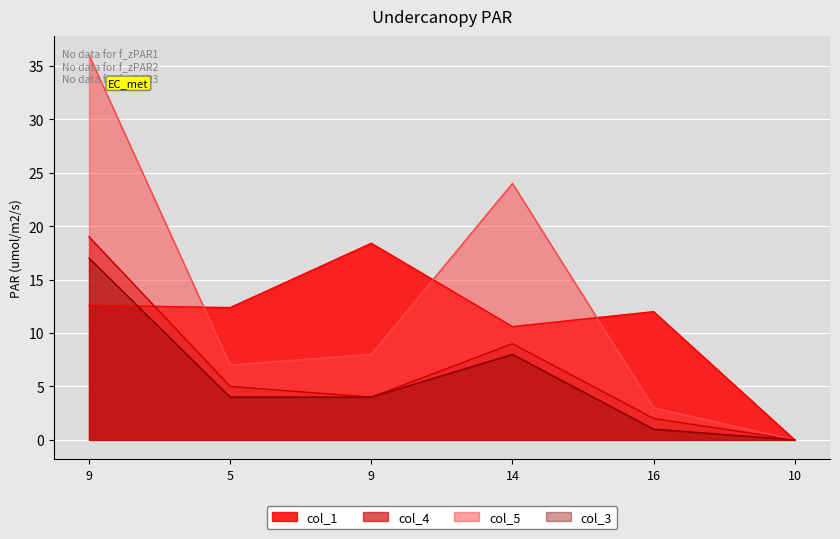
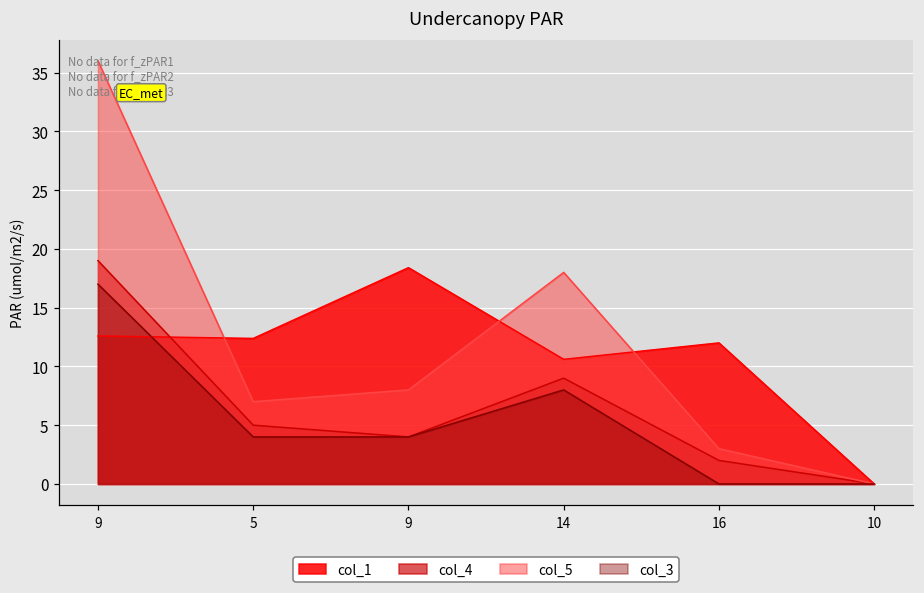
  {
    "col_5": {
      "5": 7,
-     "14": 24,
+     "14": 18,
      "16": 3
    },
    "col_3": {
      "5": 4,
      "14": 8,
-     "16": 1
+     "16": 0
    }
  }
